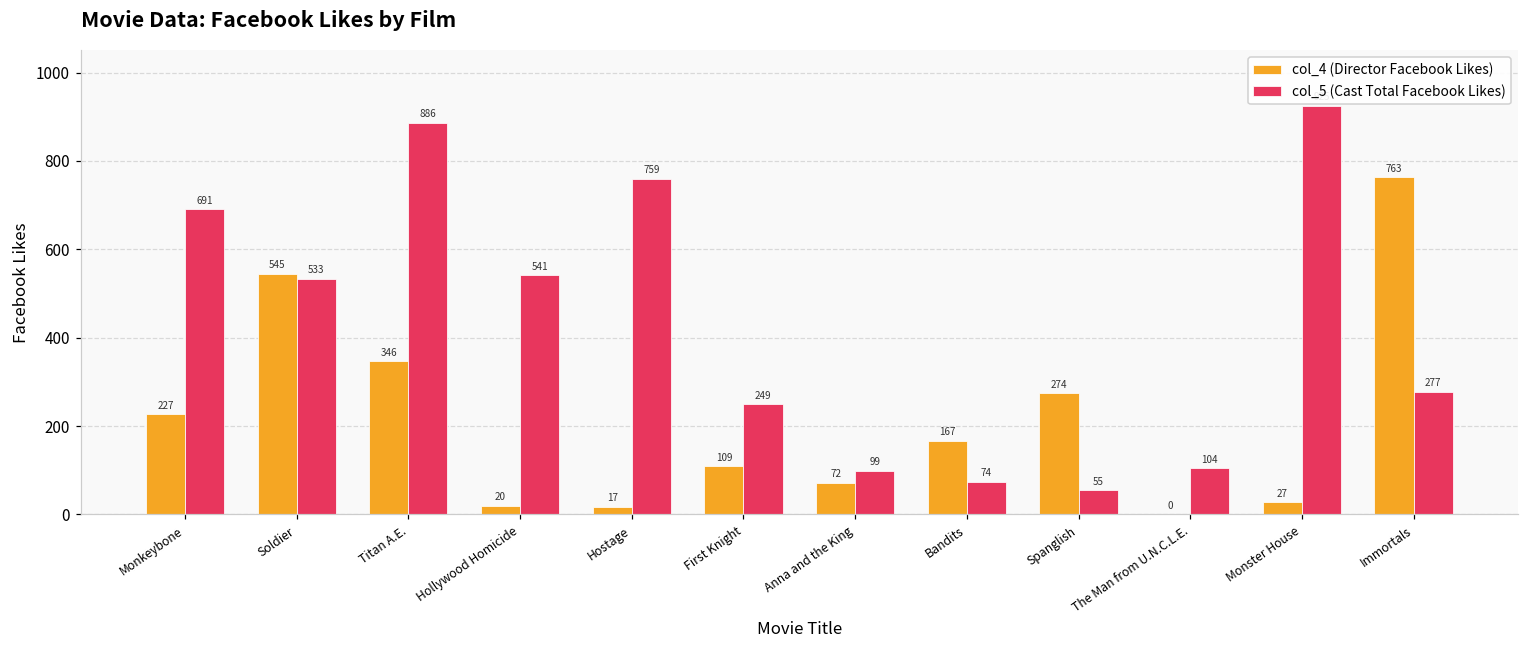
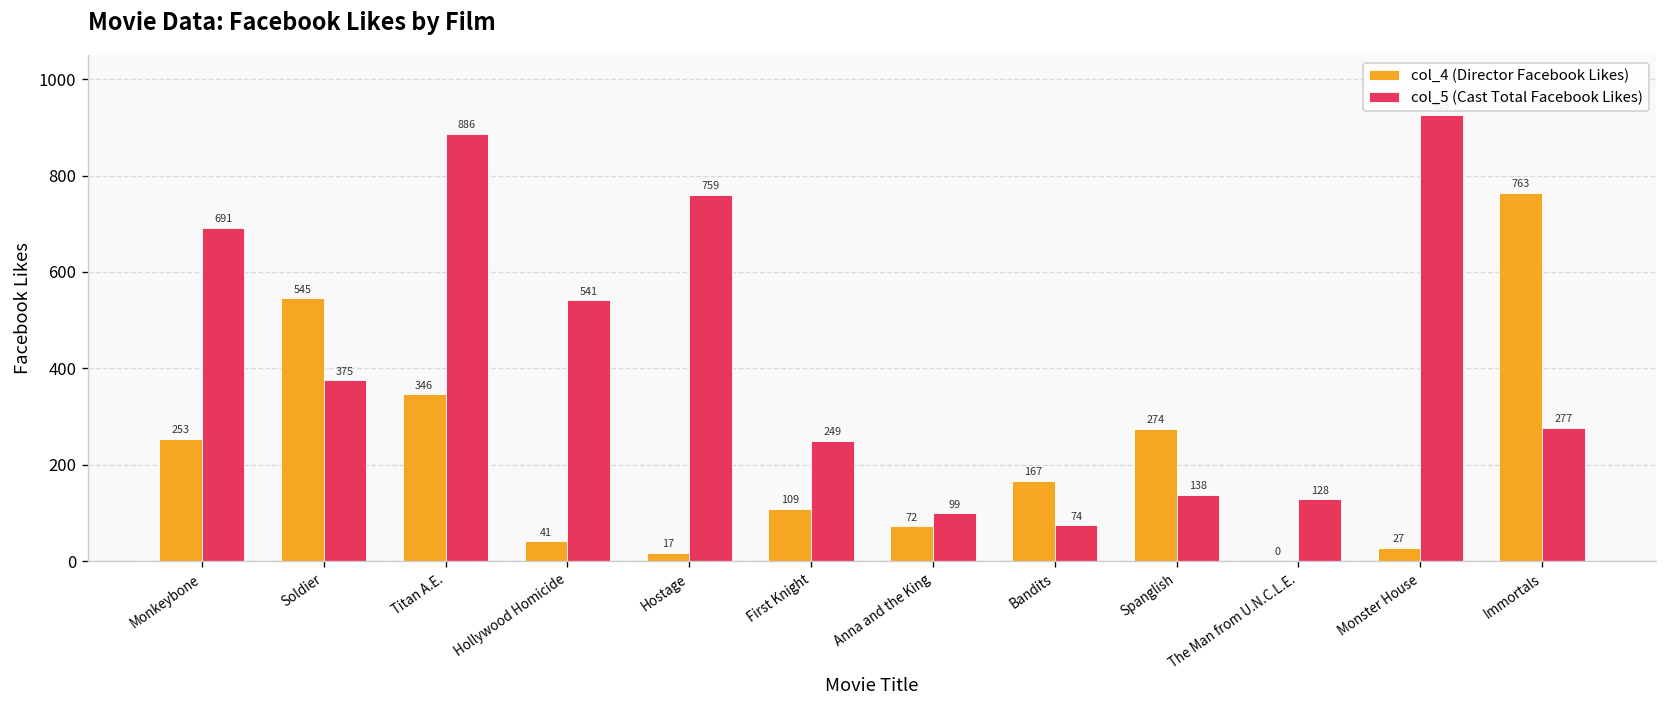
  {
    "col_4 (Director Facebook Likes)": {
-     "Monkeybone": 227,
+     "Monkeybone": 253,
      "Soldier": 545,
      "Titan A.E.": 346,
-     "Hollywood Homicide": 20,
+     "Hollywood Homicide": 41,
      "Hostage": 17,
      "First Knight": 109,
      "Anna and the King": 72,
      "Bandits": 167,
      "Spanglish": 274,
      "The Man from U.N.C.L.E.": 0,
      "Monster House": 27,
      "Immortals": 763
    },
    "col_5 (Cast Total Facebook Likes)": {
      "Monkeybone": 691,
-     "Soldier": 533,
+     "Soldier": 375,
      "Titan A.E.": 886,
      "Hollywood Homicide": 541,
      "Hostage": 759,
      "First Knight": 249,
      "Anna and the King": 99,
      "Bandits": 74,
-     "Spanglish": 55,
-     "The Man from U.N.C.L.E.": 104,
+     "Spanglish": 138,
+     "The Man from U.N.C.L.E.": 128,
      "Immortals": 277
    }
  }
